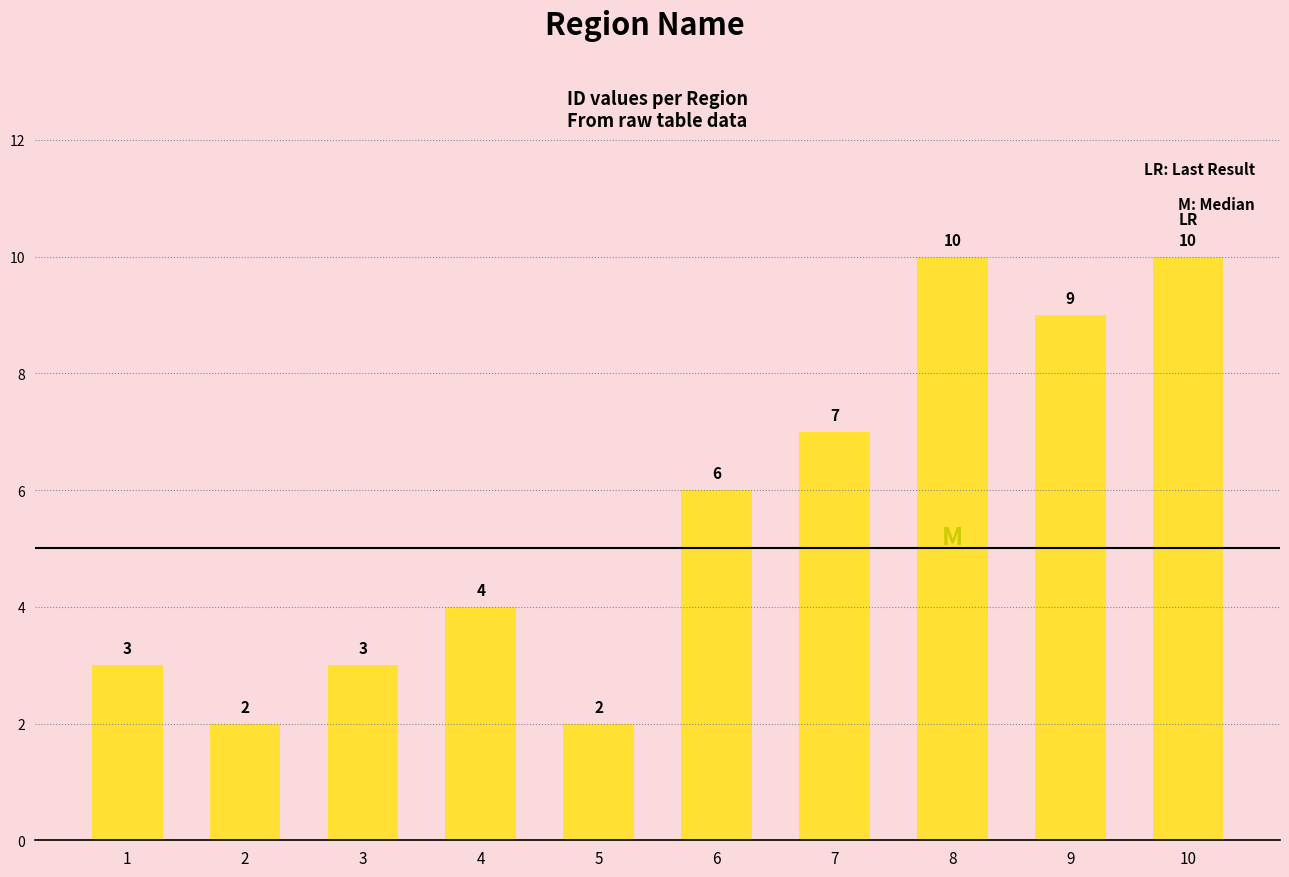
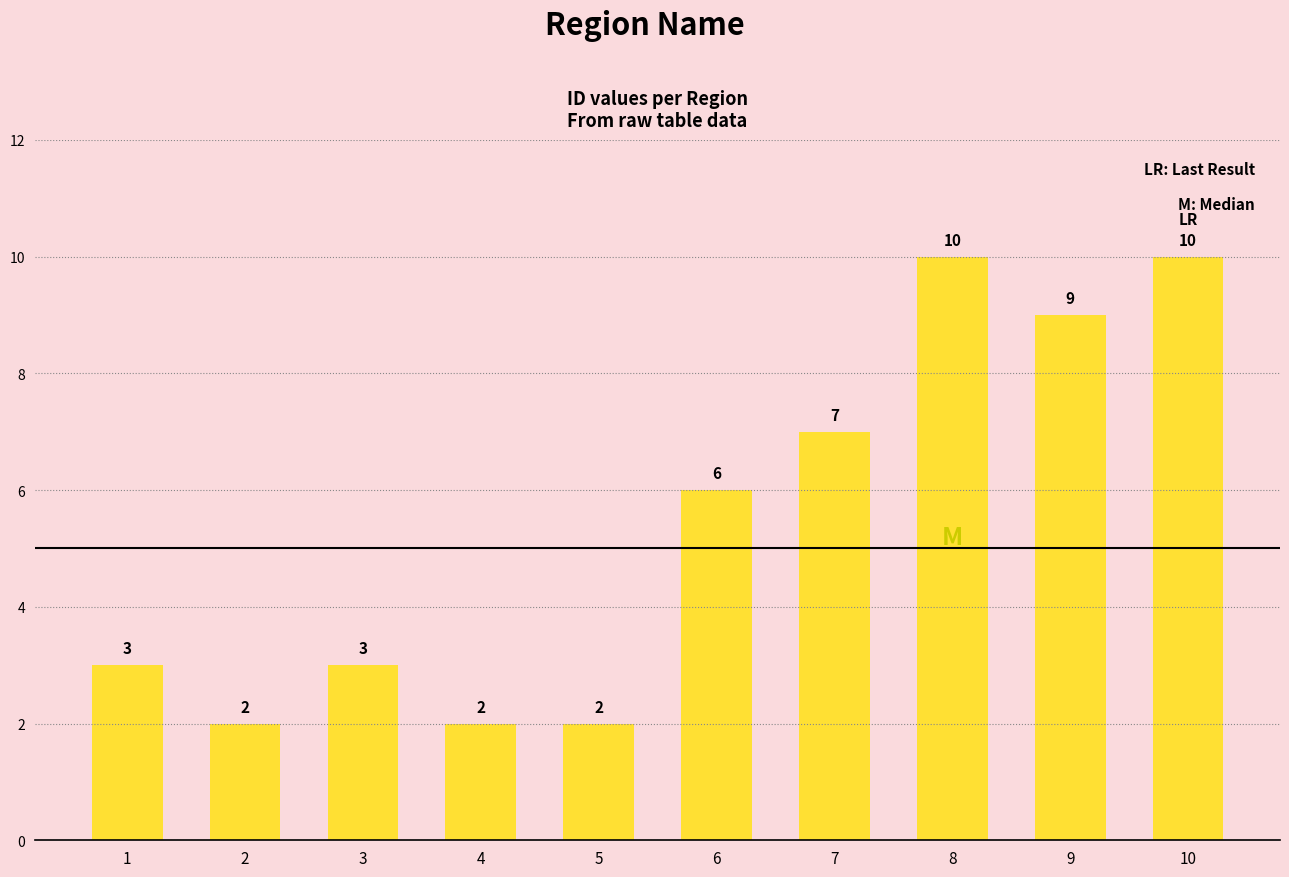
  {
    "1": 3,
    "2": 2,
    "3": 3,
-   "4": 4,
+   "4": 2,
    "5": 2,
    "6": 6,
    "7": 7,
    "8": 10,
    "9": 9,
    "10": 10
  }
